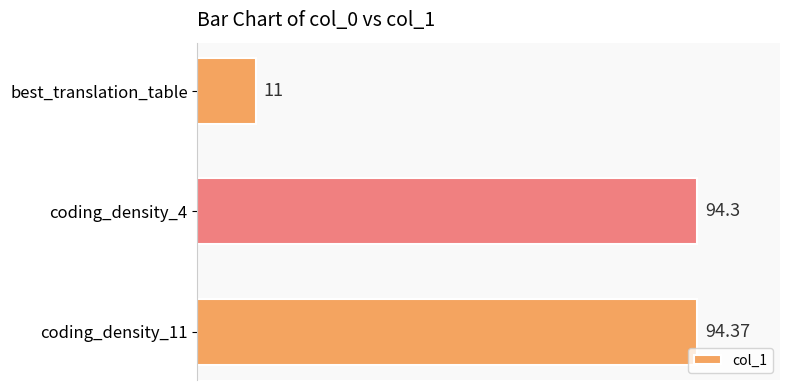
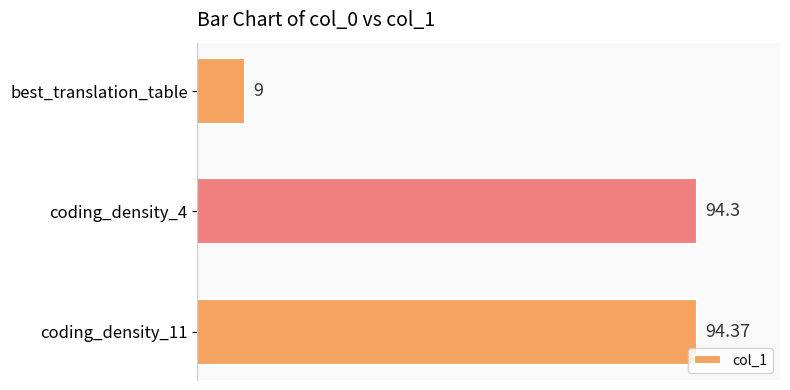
  {
-   "best_translation_table": 11,
+   "best_translation_table": 9,
    "coding_density_4": 94.3,
    "coding_density_11": 94.37
  }
